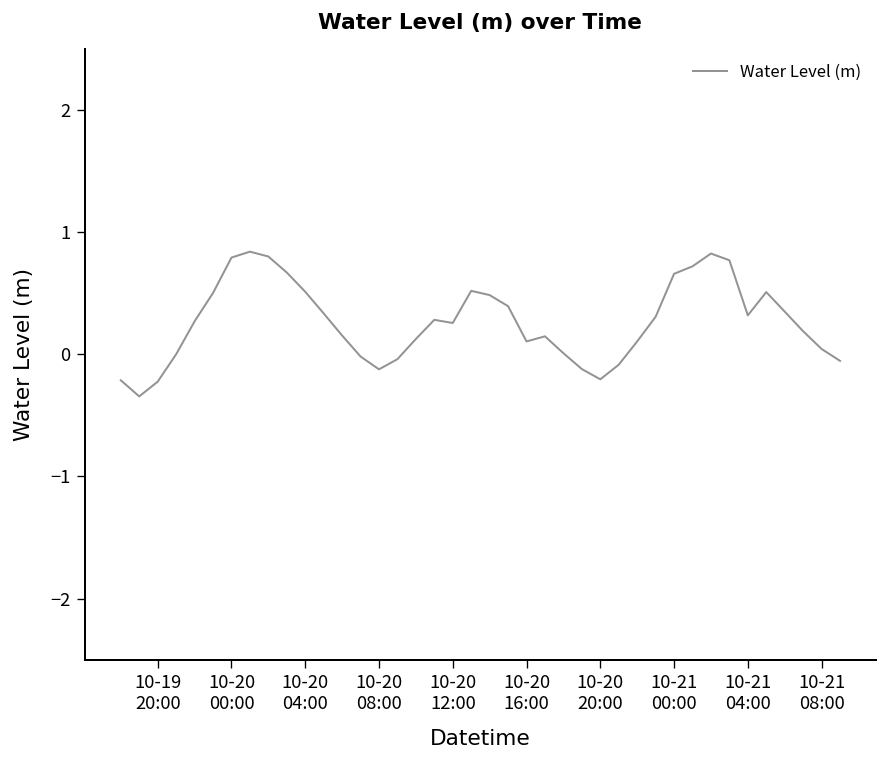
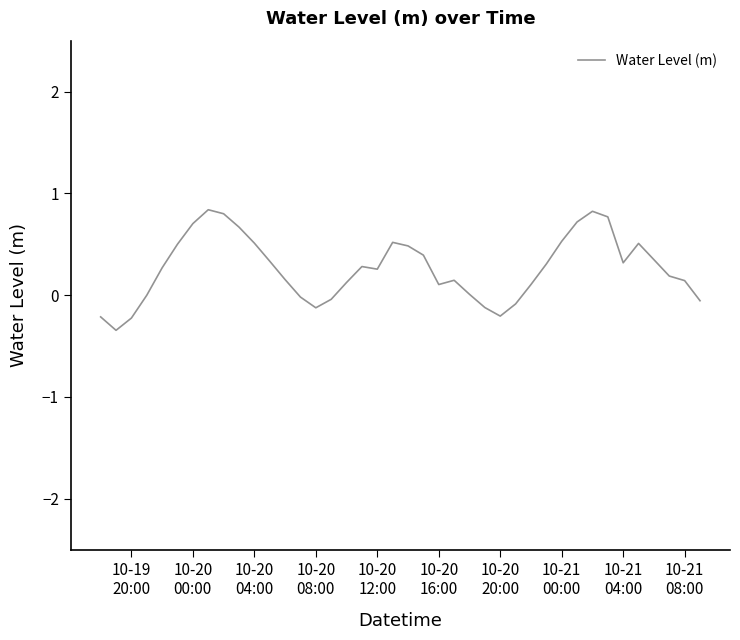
  {
    "10-19 20:00": -0.22,
-   "10-20 00:00": 0.79,
+   "10-20 00:00": 0.70,
    "10-20 04:00": 0.51,
    "10-20 08:00": -0.12,
    "10-20 12:00": 0.26,
    "10-20 16:00": 0.10,
    "10-20 20:00": -0.21,
-   "10-21 00:00": 0.66,
+   "10-21 00:00": 0.53,
    "10-21 04:00": 0.32,
-   "10-21 08:00": 0.04
+   "10-21 08:00": 0.14
  }
